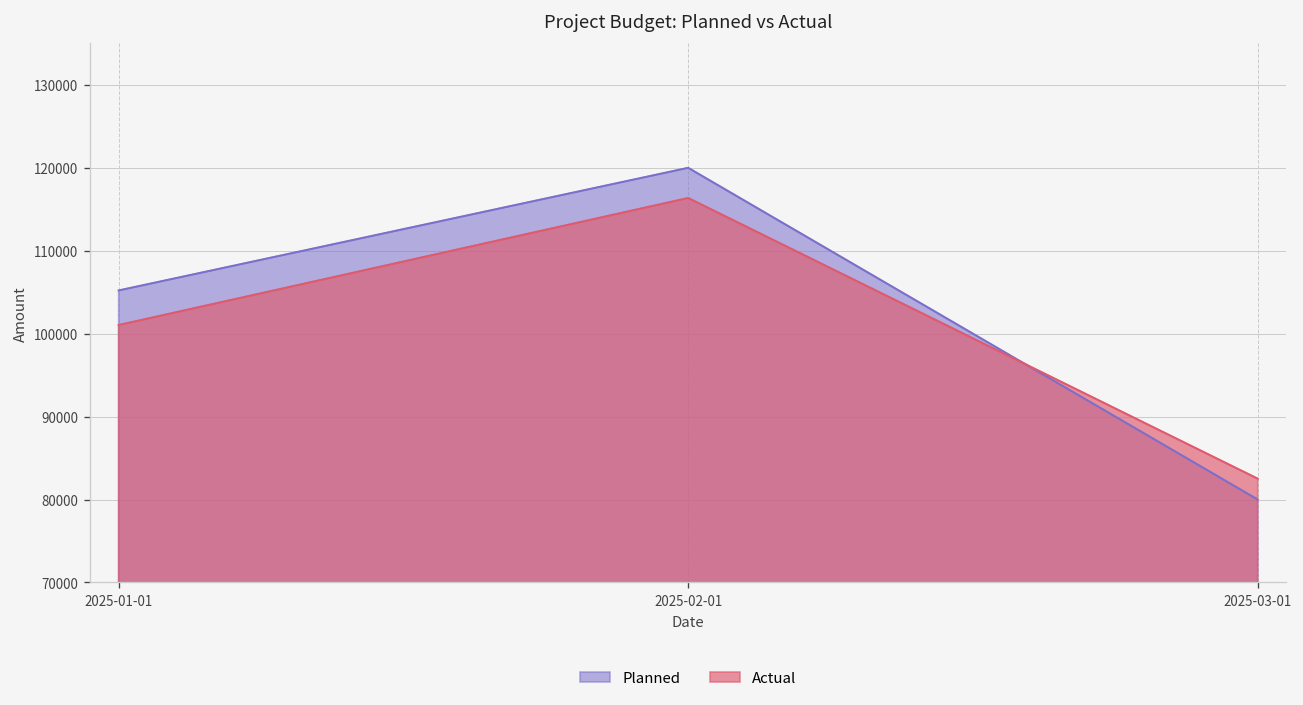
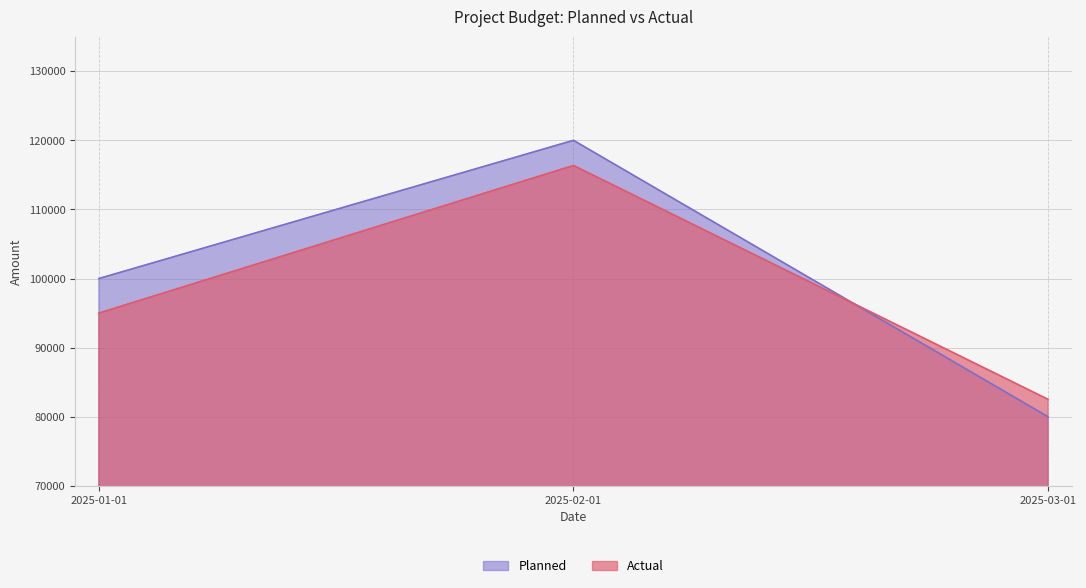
  {
    "Planned": {
-     "2025-01-01": 105000,
+     "2025-01-01": 100000,
      "2025-02-01": 120000,
      "2025-03-01": 80000
    },
    "Actual": {
-     "2025-01-01": 101000,
+     "2025-01-01": 95000,
      "2025-02-01": 116000,
      "2025-03-01": 83000
    }
  }
